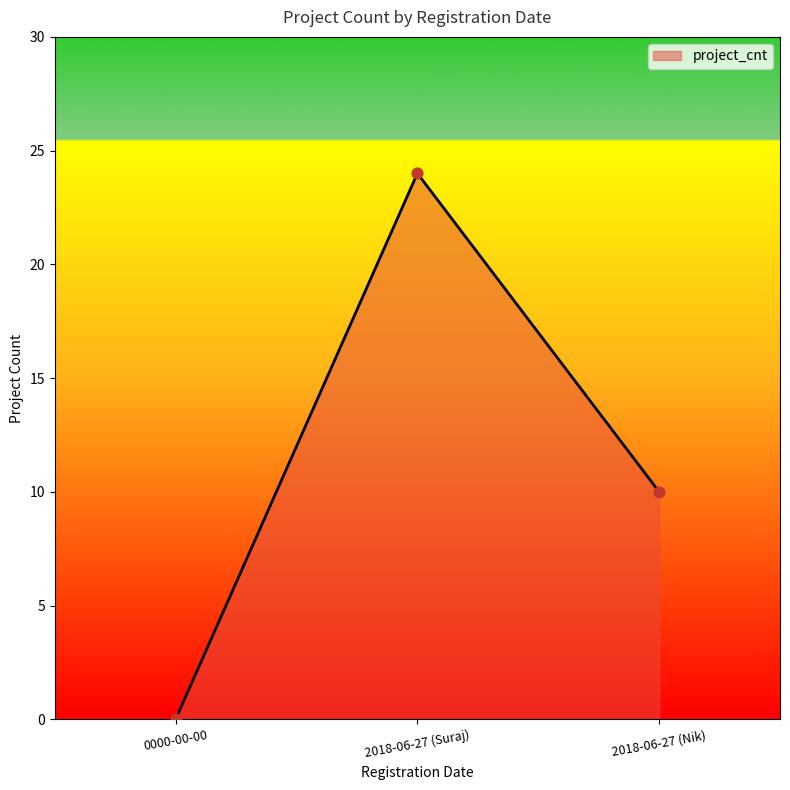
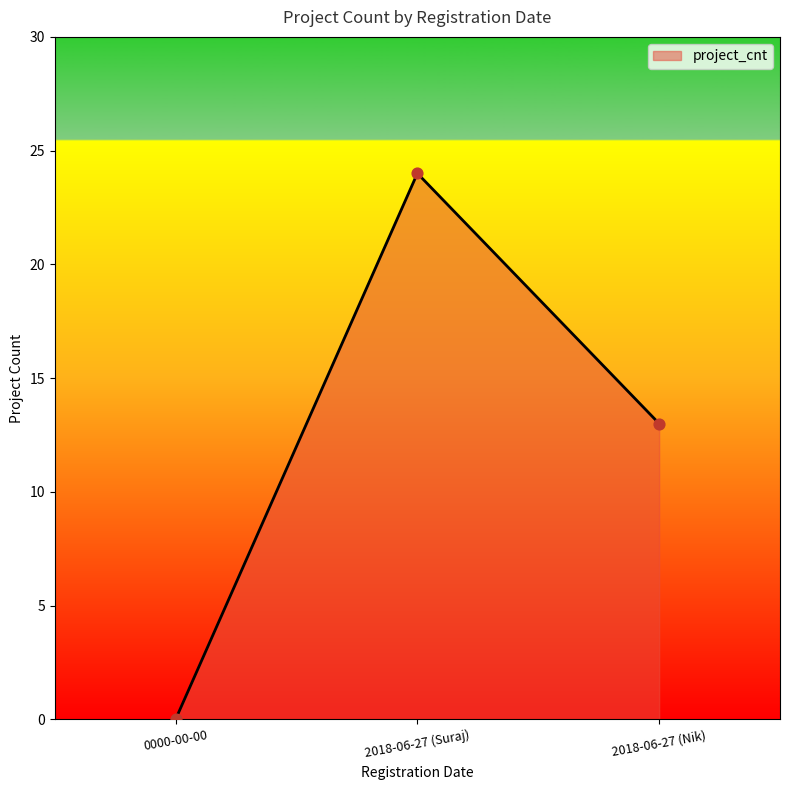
  {
    "0000-00-00": 0,
    "2018-06-27 (Suraj)": 24,
-   "2018-06-27 (Nik)": 10
+   "2018-06-27 (Nik)": 13
  }
